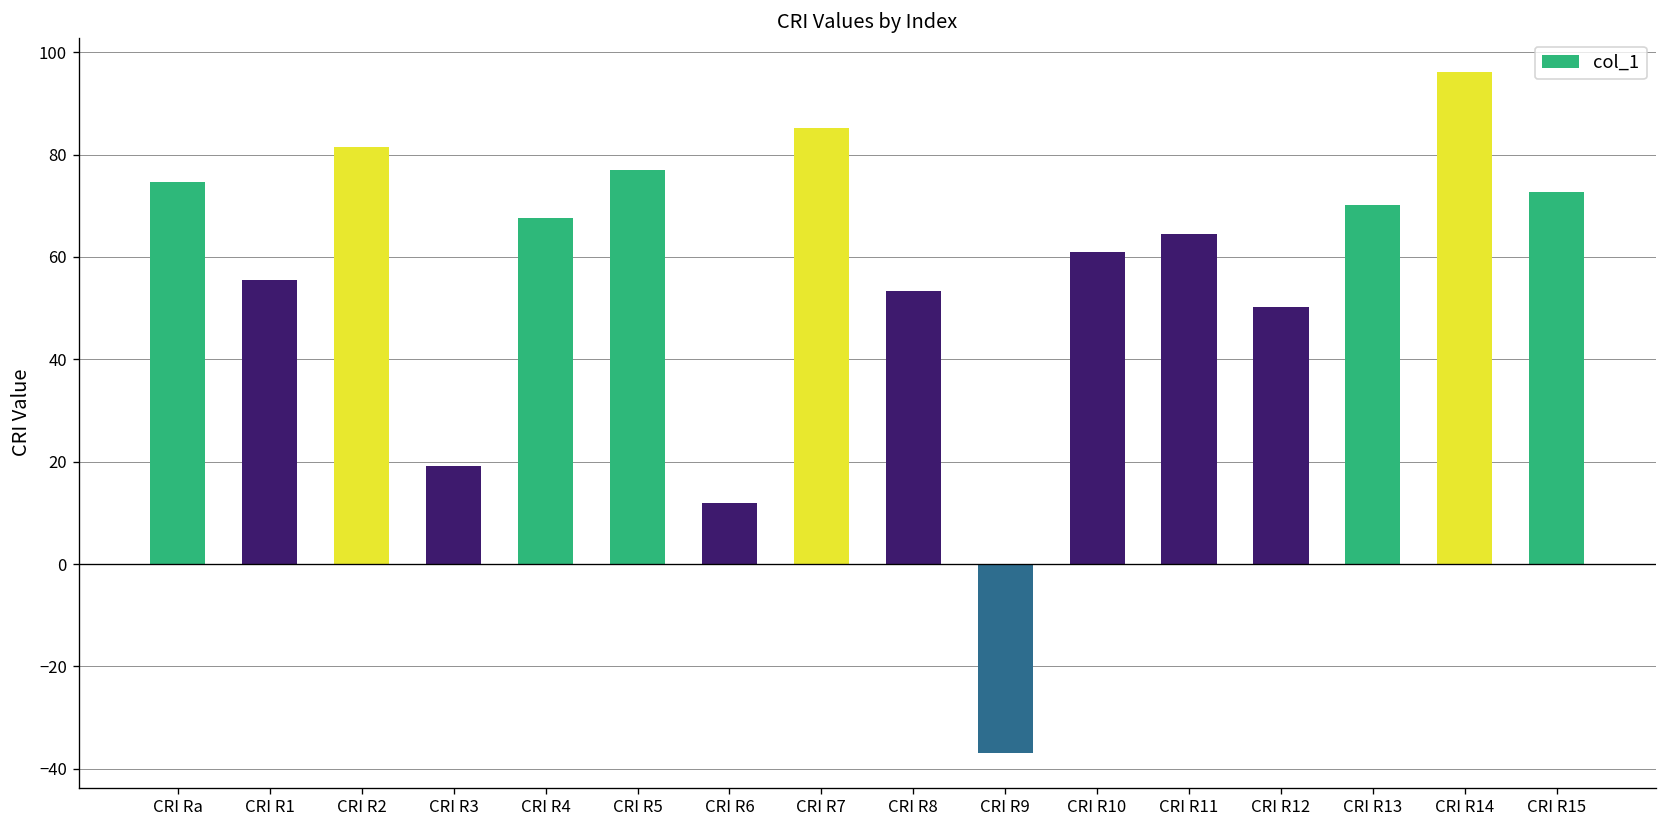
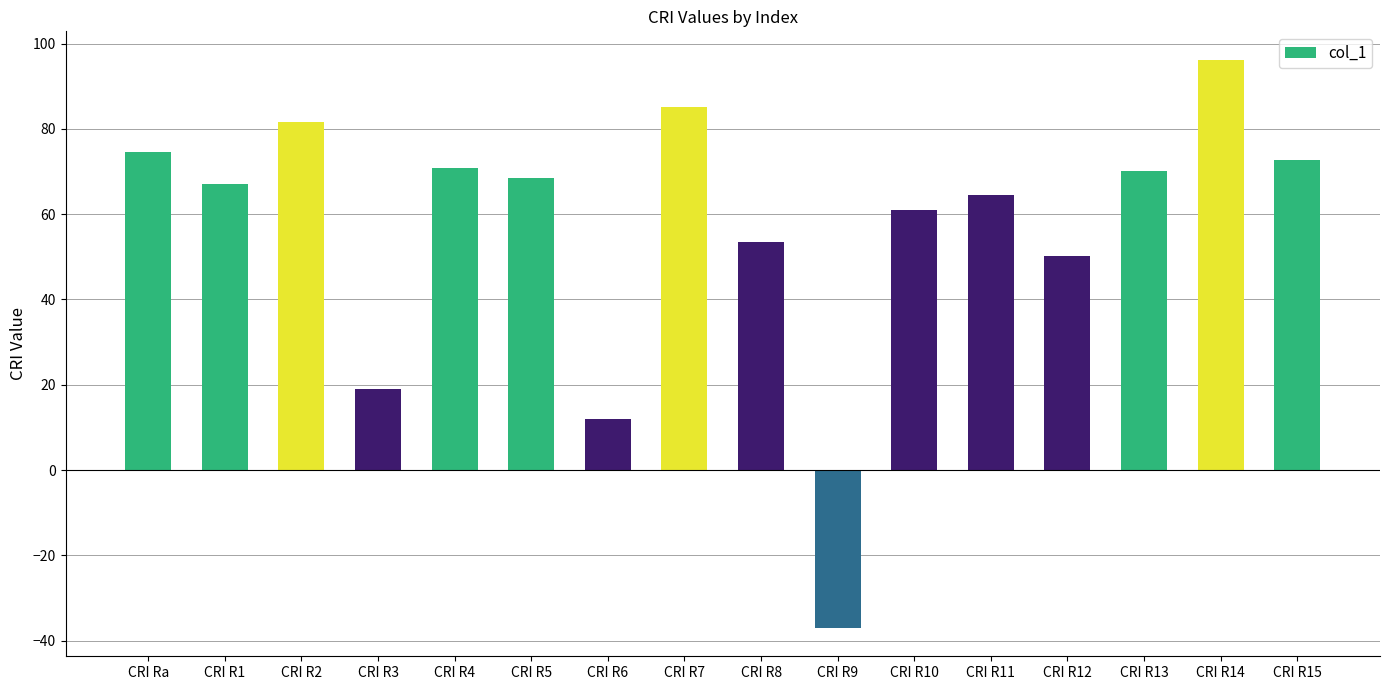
  {
    "CRI Ra": 75,
-   "CRI R1": 56,
+   "CRI R1": 67,
    "CRI R2": 82,
    "CRI R3": 19,
-   "CRI R4": 68,
-   "CRI R5": 77,
+   "CRI R4": 71,
+   "CRI R5": 69,
    "CRI R6": 12,
    "CRI R7": 85,
    "CRI R8": 53,
    "CRI R9": -37,
    "CRI R10": 61,
    "CRI R11": 64,
    "CRI R12": 50,
    "CRI R13": 70,
    "CRI R14": 96,
    "CRI R15": 73
  }
